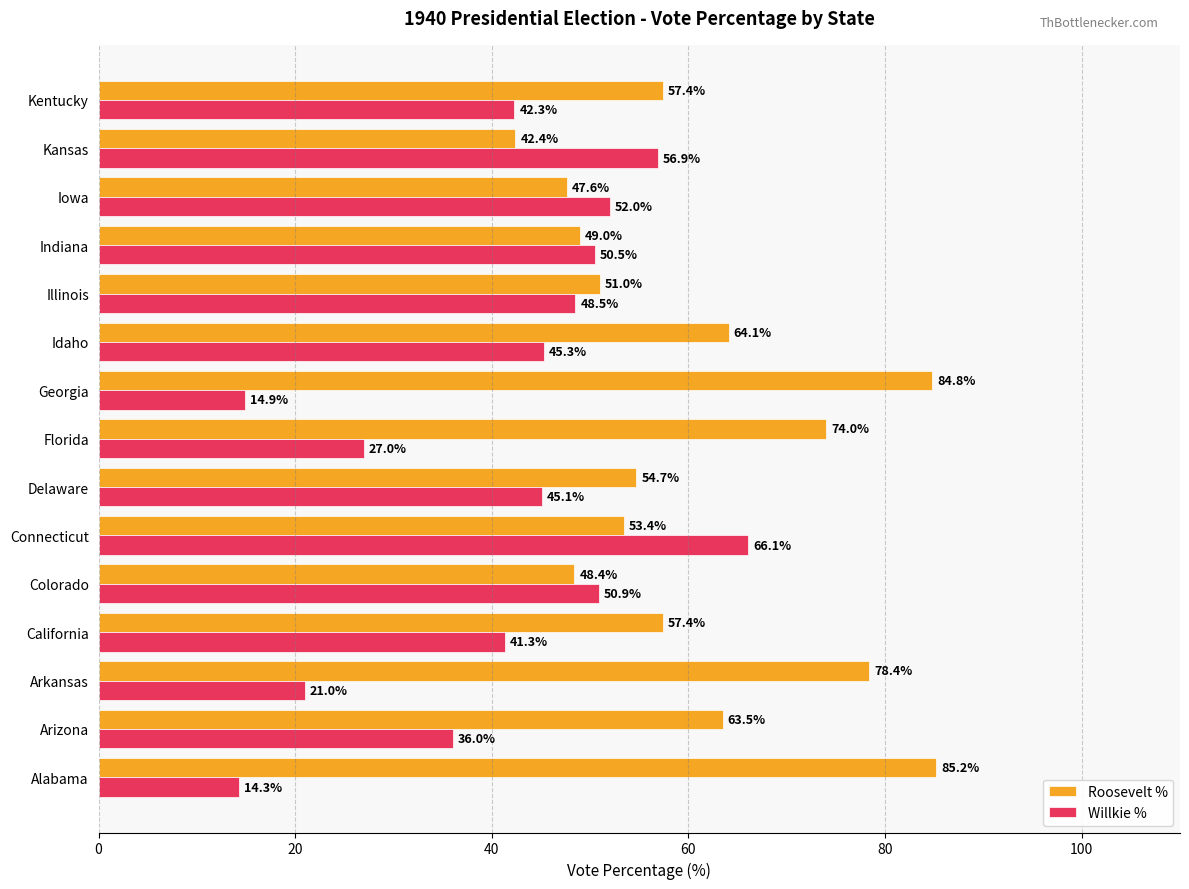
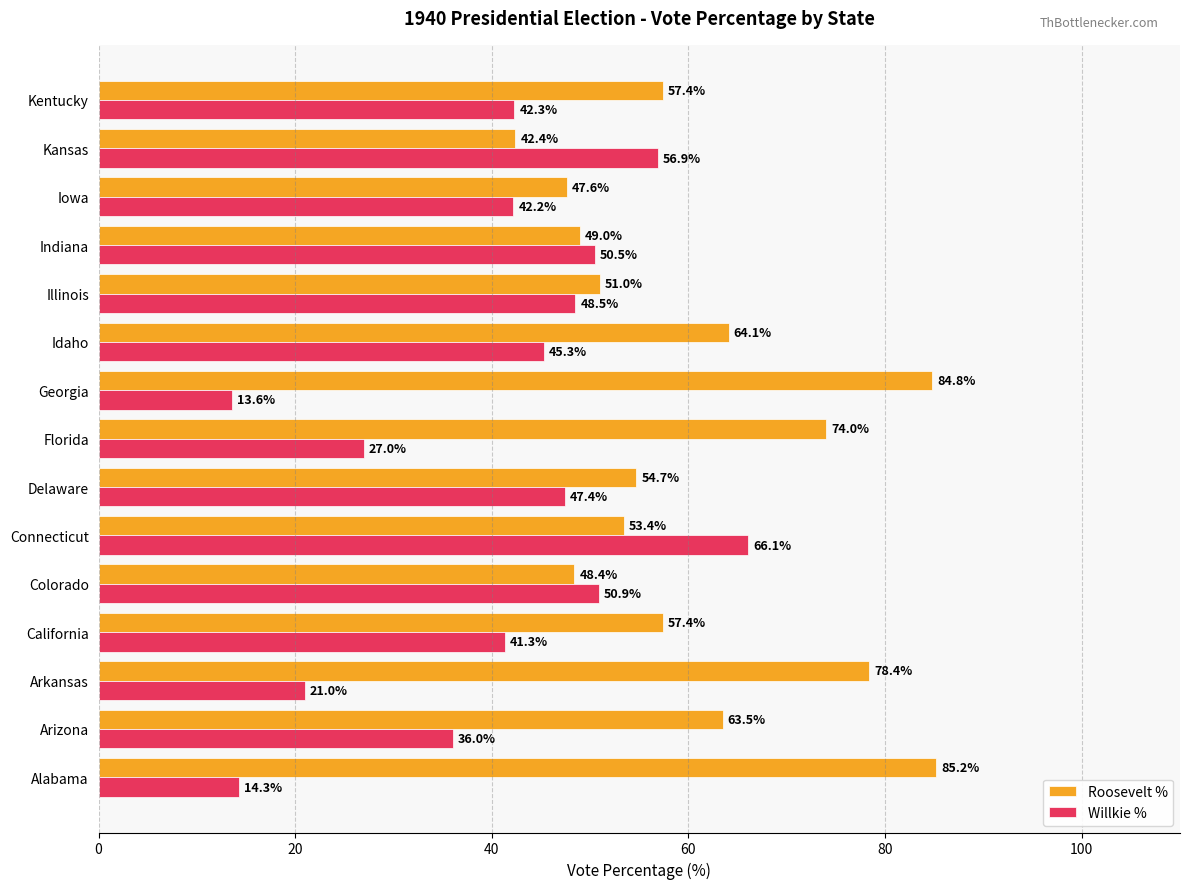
  {
    "Roosevelt %": {
      "Kentucky": "57.4%",
      "Kansas": "42.4%",
      "Iowa": "47.6%",
      "Indiana": "49.0%",
      "Illinois": "51.0%",
      "Idaho": "64.1%",
      "Georgia": "84.8%",
      "Florida": "74.0%",
      "Delaware": "54.7%",
      "Connecticut": "53.4%",
      "Colorado": "48.4%",
      "California": "57.4%",
      "Arkansas": "78.4%",
      "Arizona": "63.5%",
      "Alabama": "85.2%"
    },
    "Willkie %": {
      "Kentucky": "42.3%",
      "Kansas": "56.9%",
-     "Iowa": "52.0%",
+     "Iowa": "42.2%",
      "Indiana": "50.5%",
      "Illinois": "48.5%",
      "Idaho": "45.3%",
-     "Georgia": "14.9%",
+     "Georgia": "13.6%",
      "Florida": "27.0%",
-     "Delaware": "45.1%",
+     "Delaware": "47.4%",
      "Connecticut": "66.1%",
      "Colorado": "50.9%",
      "California": "41.3%",
      "Arkansas": "21.0%",
      "Arizona": "36.0%",
      "Alabama": "14.3%"
    }
  }
